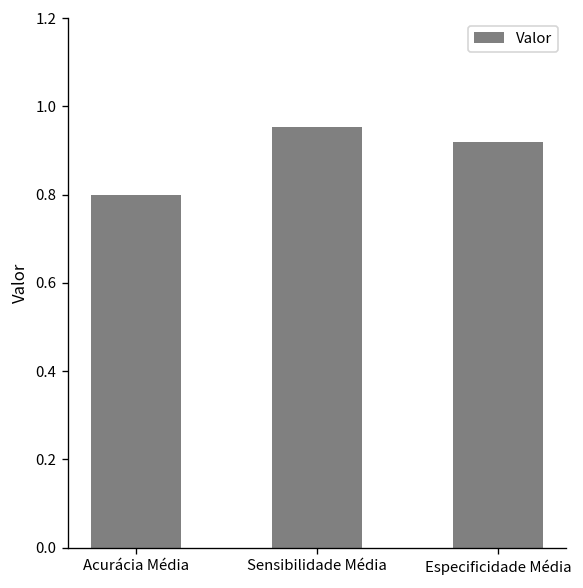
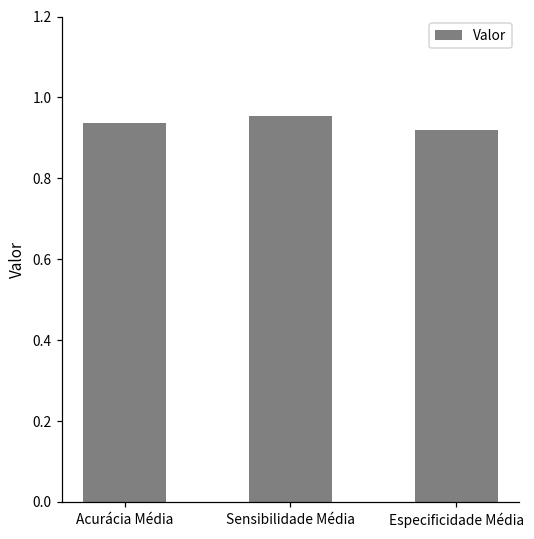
  {
-   "Acurácia Média": 0.80,
+   "Acurácia Média": 0.94,
    "Sensibilidade Média": 0.95,
    "Especificidade Média": 0.92
  }
